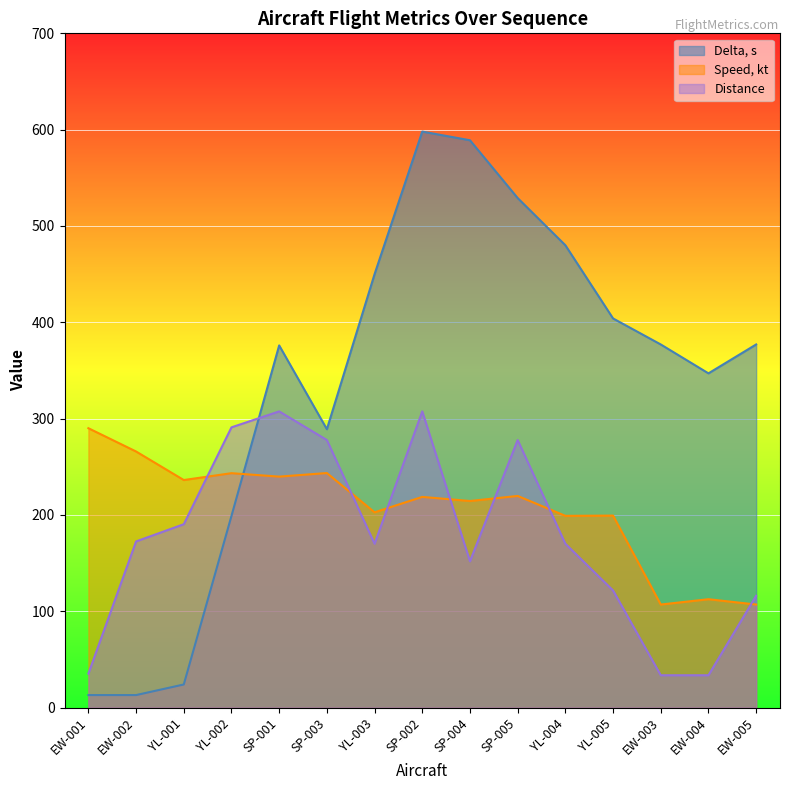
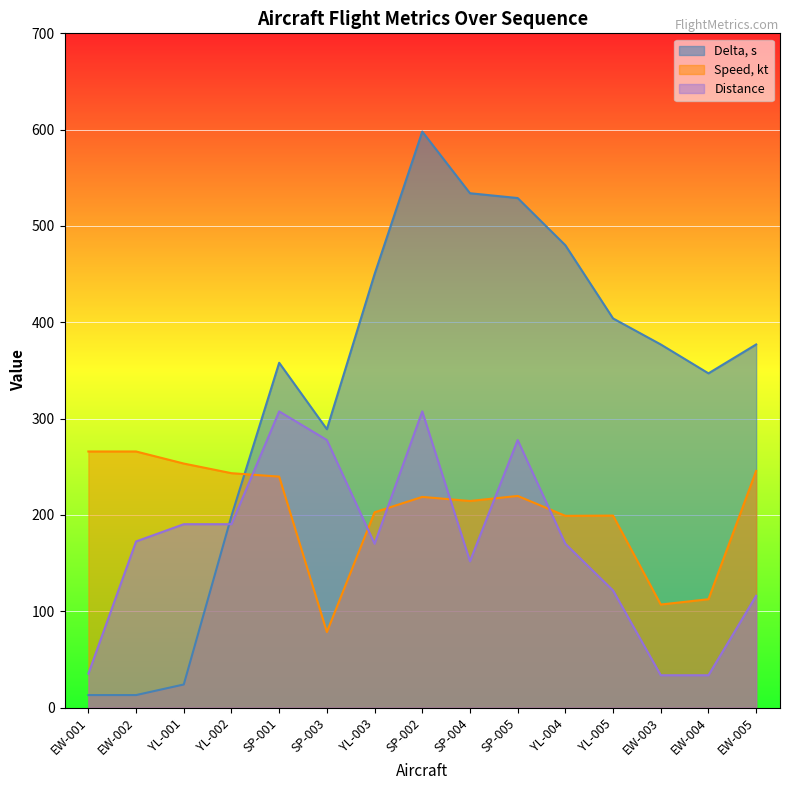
  {
    "Delta, s": {
      "EW-001": 10,
      "EW-002": 10,
      "YL-001": 20,
      "YL-002": 200,
-     "SP-001": 380,
+     "SP-001": 360,
      "SP-003": 290,
      "YL-003": 450,
      "SP-002": 600,
-     "SP-004": 590,
+     "SP-004": 530,
      "SP-005": 530,
      "YL-004": 480,
      "YL-005": 400,
      "EW-003": 380,
      "EW-004": 350,
      "EW-005": 380
    },
    "Speed, kt": {
-     "EW-001": 290,
+     "EW-001": 270,
      "EW-002": 270,
-     "YL-001": 240,
+     "YL-001": 250,
      "YL-002": 240,
      "SP-001": 240,
-     "SP-003": 240,
+     "SP-003": 80,
      "YL-003": 200,
      "SP-002": 220,
      "SP-004": 210,
      "SP-005": 220,
      "YL-004": 200,
      "YL-005": 200,
      "EW-003": 110,
      "EW-004": 110,
-     "EW-005": 110
+     "EW-005": 250
    },
    "Distance": {
      "EW-001": 40,
      "EW-002": 170,
      "YL-001": 190,
-     "YL-002": 290,
+     "YL-002": 190,
      "SP-001": 310,
      "SP-003": 280,
      "YL-003": 170,
      "SP-002": 310,
      "SP-004": 150,
      "SP-005": 280,
      "YL-004": 170,
      "YL-005": 120,
      "EW-003": 30,
      "EW-004": 30,
      "EW-005": 120
    }
  }
